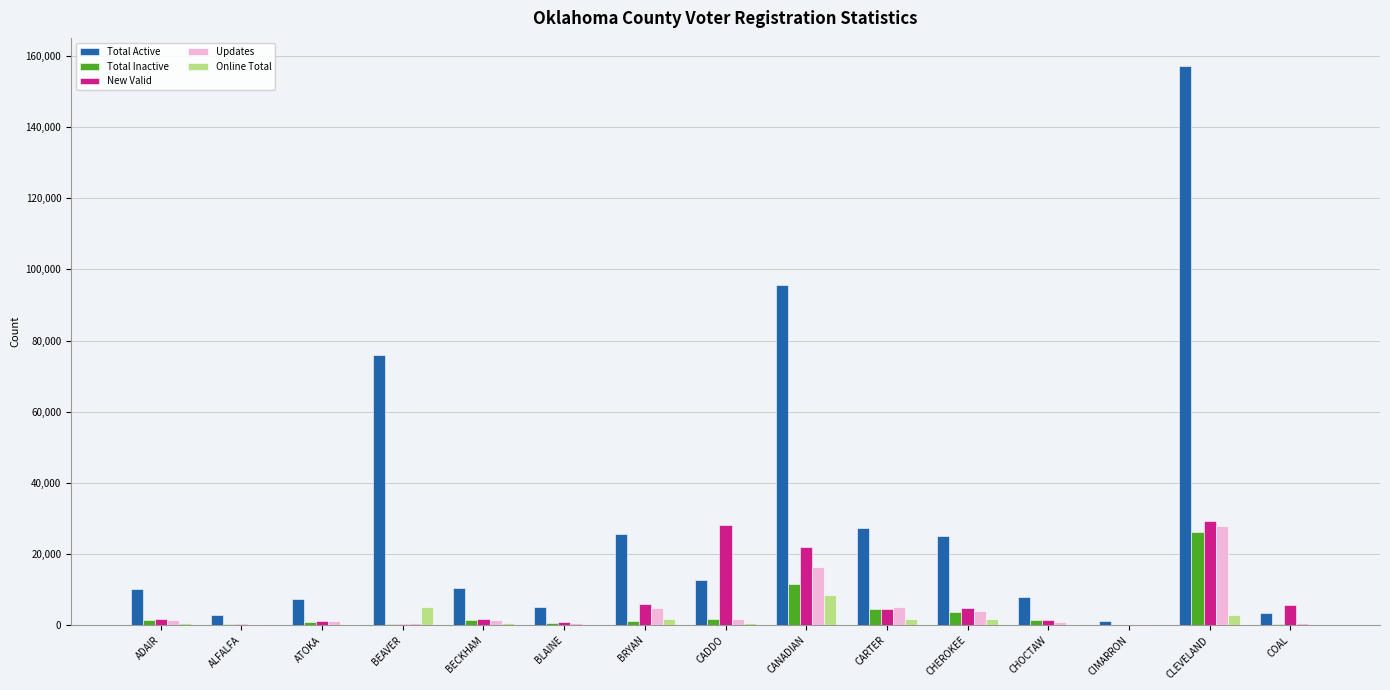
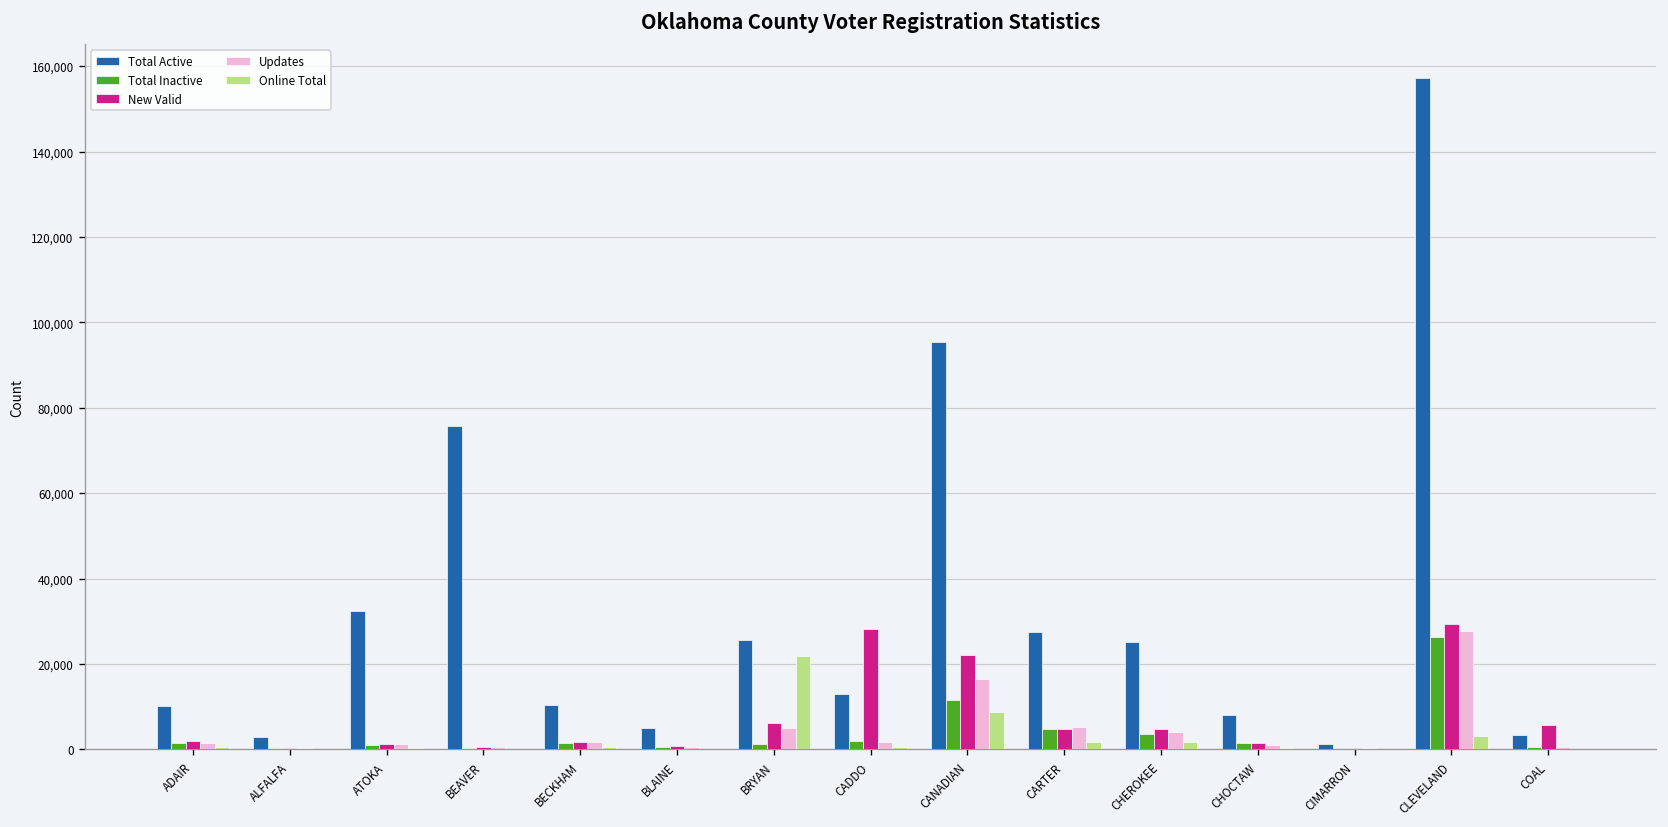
  {
    "Total Active": {
      "ADAIR": "10,000",
      "ALFALFA": "3,000",
-     "ATOKA": "7,000",
+     "ATOKA": "32,000",
      "BEAVER": "76,000",
      "BECKHAM": "10,000",
      "BLAINE": "5,000",
      "BRYAN": "26,000",
      "CADDO": "13,000",
      "CANADIAN": "96,000",
      "CARTER": "27,000",
      "CHEROKEE": "25,000",
      "CHOCTAW": "8,000",
      "CIMARRON": "1,000",
      "CLEVELAND": "157,000",
      "COAL": "3,000"
    },
    "Total Inactive": {
      "ADAIR": "2,000",
      "ATOKA": "1,000",
      "BECKHAM": "2,000",
      "BRYAN": "1,000",
      "CADDO": "2,000",
      "CANADIAN": "12,000",
      "CARTER": "5,000",
      "CHEROKEE": "4,000",
      "CHOCTAW": "1,000",
      "CLEVELAND": "26,000"
    },
    "New Valid": {
      "ADAIR": "2,000",
      "ATOKA": "1,000",
      "BECKHAM": "2,000",
      "BLAINE": "1,000",
      "BRYAN": "6,000",
      "CADDO": "28,000",
      "CANADIAN": "22,000",
      "CARTER": "5,000",
      "CHEROKEE": "5,000",
      "CHOCTAW": "1,000",
      "CLEVELAND": "29,000",
      "COAL": "6,000"
    },
    "Updates": {
      "ADAIR": "1,000",
      "ATOKA": "1,000",
      "BECKHAM": "2,000",
      "BRYAN": "5,000",
      "CADDO": "2,000",
      "CANADIAN": "16,000",
      "CARTER": "5,000",
      "CHEROKEE": "4,000",
      "CHOCTAW": "1,000",
      "CLEVELAND": "28,000"
    },
    "Online Total": {
-     "BEAVER": "5,000",
-     "BRYAN": "2,000",
+     "BEAVER": "0",
+     "BRYAN": "22,000",
      "CANADIAN": "9,000",
      "CARTER": "2,000",
      "CHEROKEE": "2,000",
      "CLEVELAND": "3,000"
    }
  }
